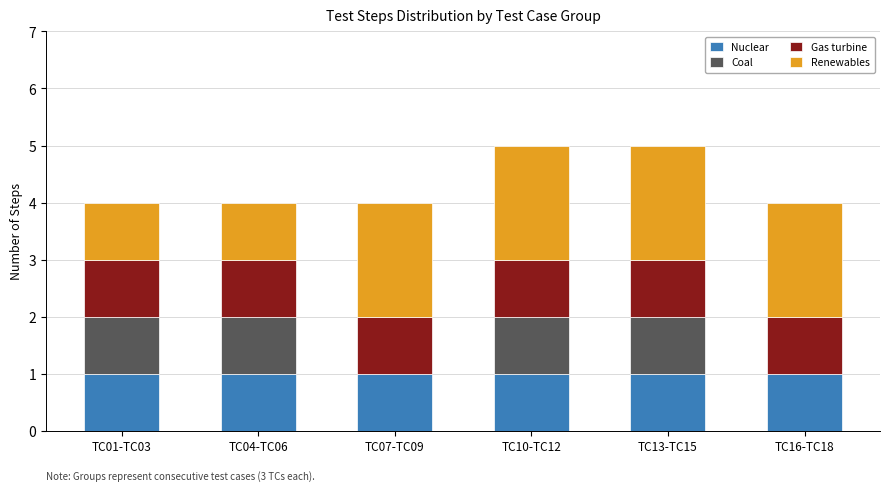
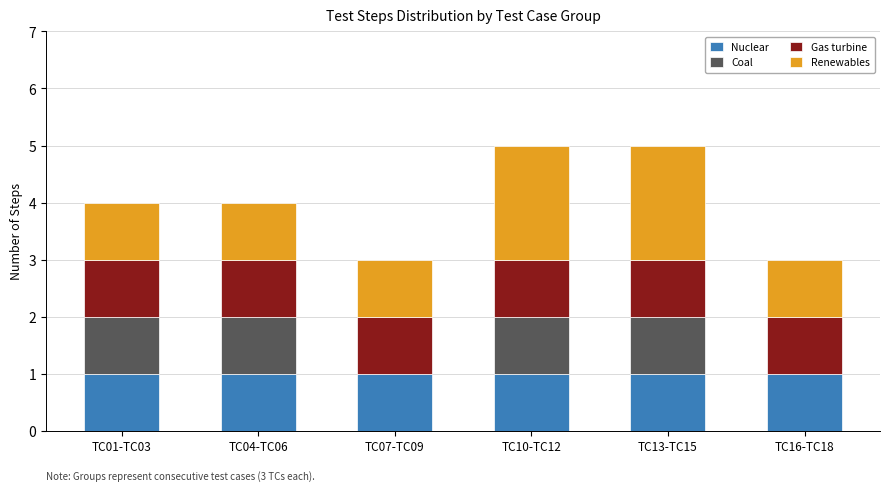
  {
    "Nuclear": {
      "TC01-TC03": 1,
      "TC04-TC06": 1,
      "TC07-TC09": 1,
      "TC10-TC12": 1,
      "TC13-TC15": 1,
      "TC16-TC18": 1
    },
    "Gas turbine": {
      "TC01-TC03": 1,
      "TC04-TC06": 1,
      "TC07-TC09": 1,
      "TC10-TC12": 1,
      "TC13-TC15": 1,
      "TC16-TC18": 1
    },
    "Renewables": {
      "TC01-TC03": 1,
      "TC04-TC06": 1,
-     "TC07-TC09": 2,
+     "TC07-TC09": 1,
      "TC10-TC12": 2,
      "TC13-TC15": 2,
-     "TC16-TC18": 2
+     "TC16-TC18": 1
    }
  }
